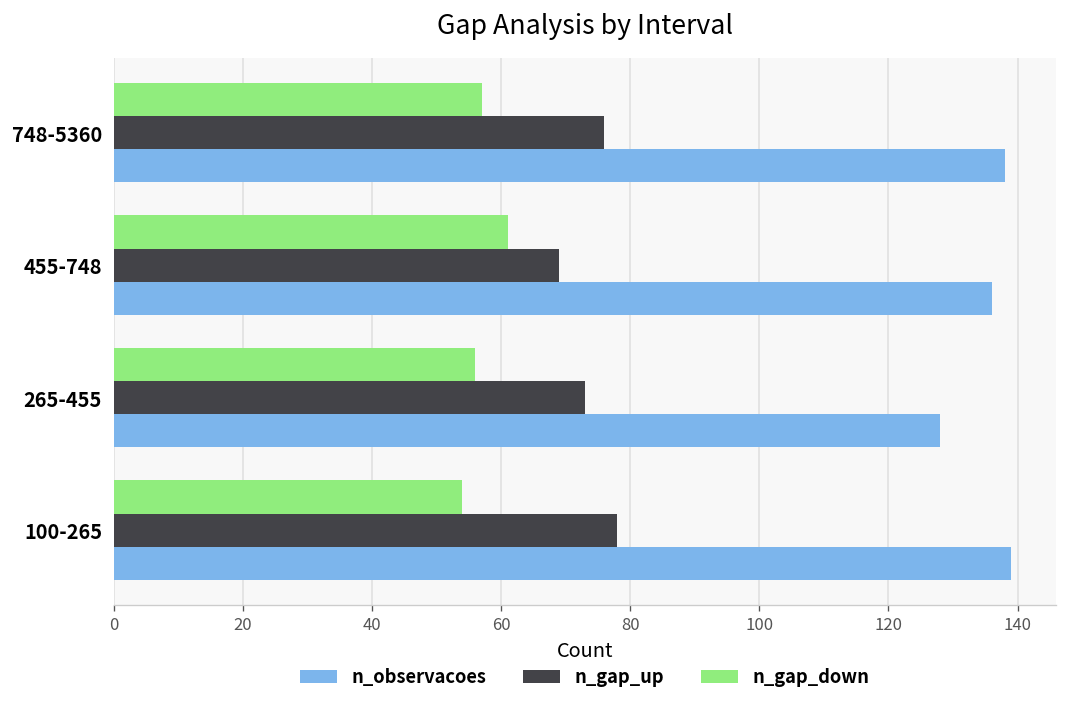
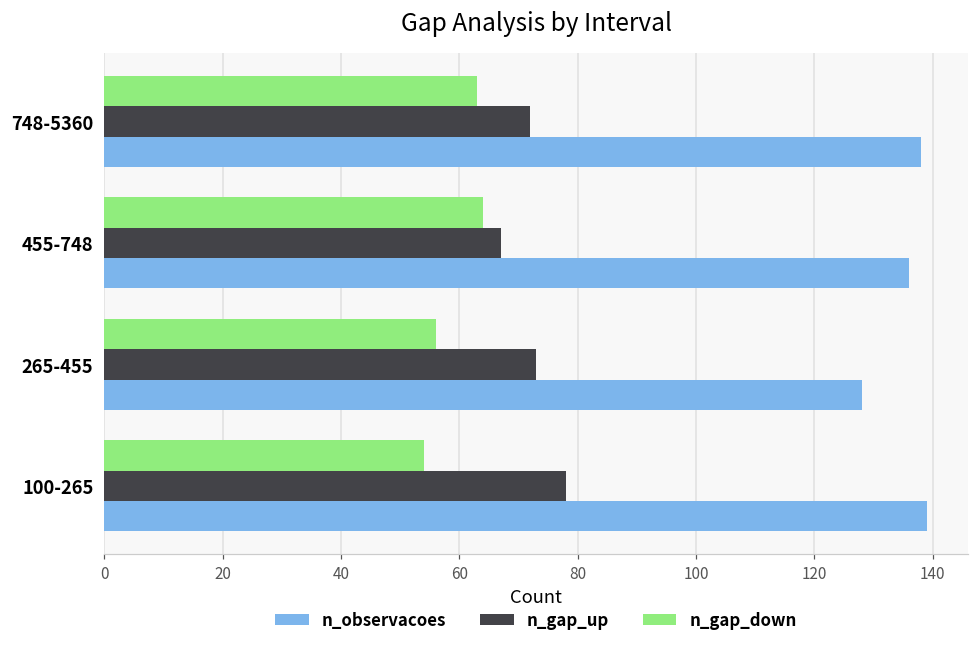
  {
    "n_observacoes": {
      "748-5360": 138,
      "455-748": 136,
      "265-455": 128,
      "100-265": 139
    },
    "n_gap_up": {
-     "748-5360": 76,
-     "455-748": 69,
+     "748-5360": 72,
+     "455-748": 67,
      "265-455": 73,
      "100-265": 78
    },
    "n_gap_down": {
-     "748-5360": 57,
-     "455-748": 61,
+     "748-5360": 63,
+     "455-748": 64,
      "265-455": 56,
      "100-265": 54
    }
  }
